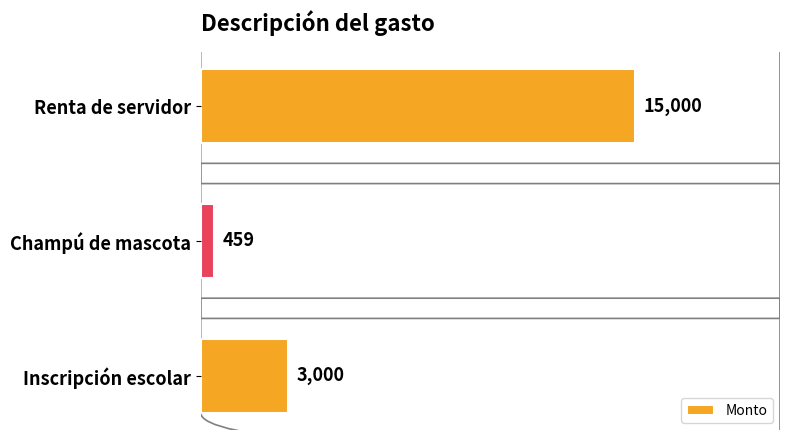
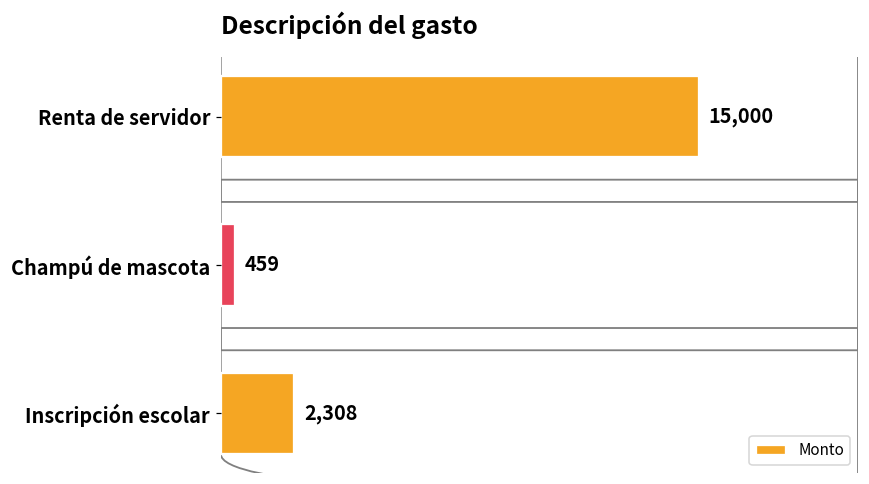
  {
    "Renta de servidor": "15,000",
    "Champú de mascota": "459",
-   "Inscripción escolar": "3,000"
+   "Inscripción escolar": "2,308"
  }
